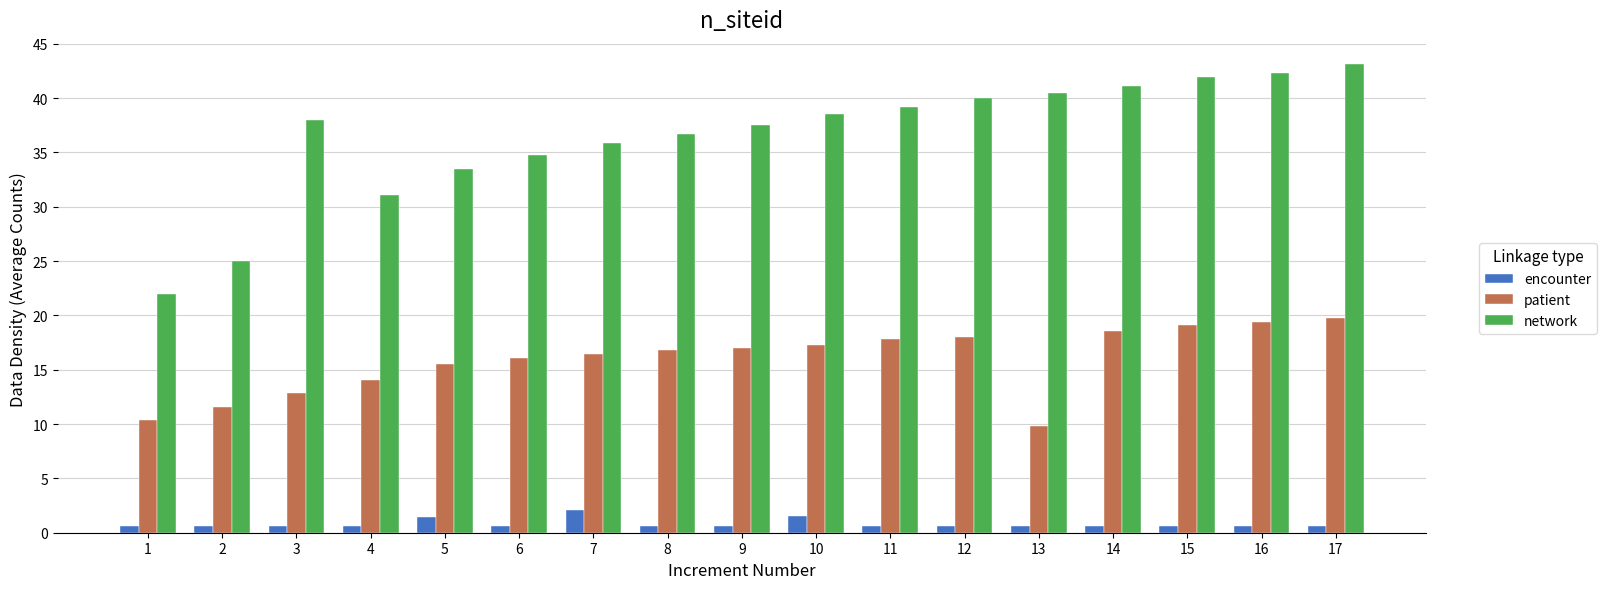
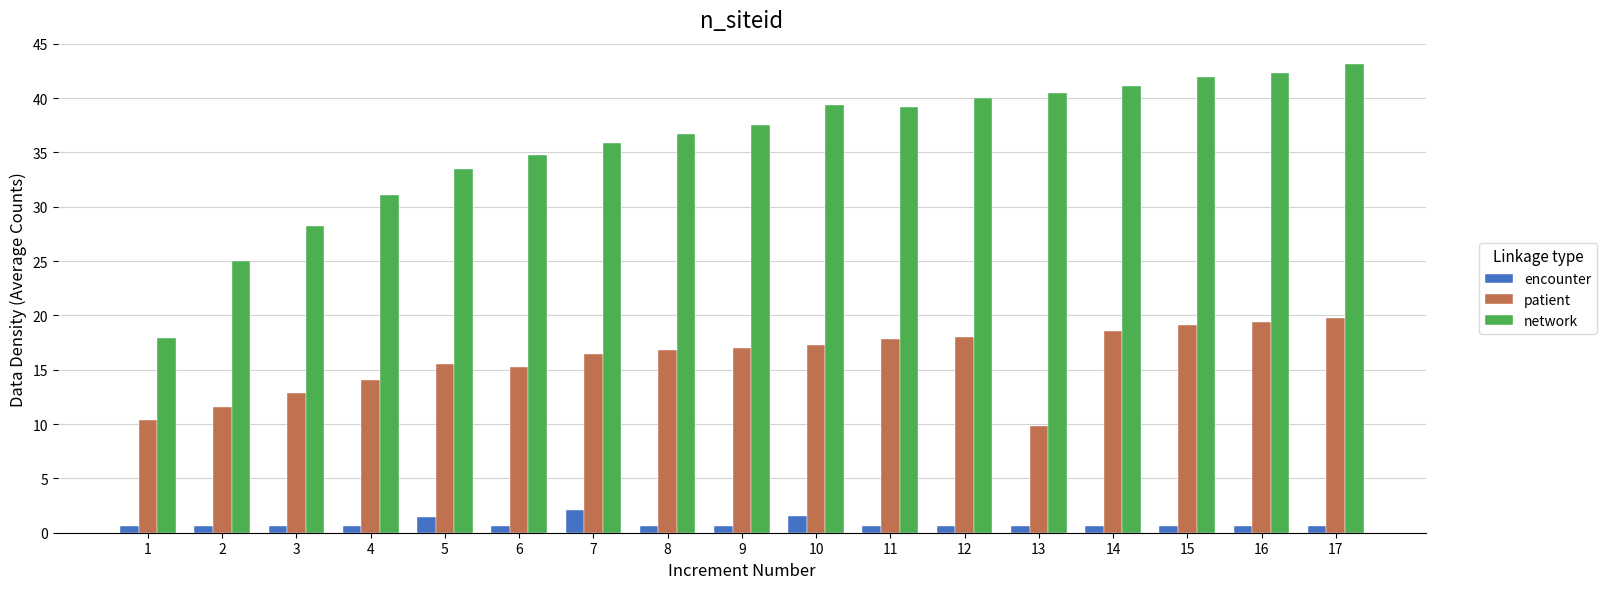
  {
    "encounter": {
      "1": 0.6,
      "2": 0.6,
      "3": 0.6,
      "4": 0.6,
      "5": 1.4,
      "6": 0.6,
      "7": 2.1,
      "8": 0.6,
      "9": 0.6,
      "10": 1.5,
      "11": 0.6,
      "12": 0.6,
      "13": 0.6,
      "14": 0.6,
      "15": 0.6,
      "16": 0.6,
      "17": 0.6
    },
    "patient": {
      "1": 10.4,
      "2": 11.6,
      "3": 12.9,
      "4": 14.1,
      "5": 15.5,
-     "6": 16.1,
+     "6": 15.3,
      "7": 16.5,
      "8": 16.8,
      "9": 17.0,
      "10": 17.3,
      "11": 17.8,
      "12": 18.0,
      "13": 9.8,
      "14": 18.6,
      "15": 19.1,
      "16": 19.4,
      "17": 19.8
    },
    "network": {
-     "1": 22.0,
+     "1": 17.9,
      "2": 25.0,
-     "3": 38.0,
+     "3": 28.2,
      "4": 31.1,
      "5": 33.5,
      "6": 34.8,
      "7": 35.9,
      "8": 36.7,
      "9": 37.5,
-     "10": 38.5,
+     "10": 39.4,
      "11": 39.2,
      "12": 40.0,
      "13": 40.5,
      "14": 41.1,
      "15": 41.9,
      "16": 42.3,
      "17": 43.1
    }
  }
